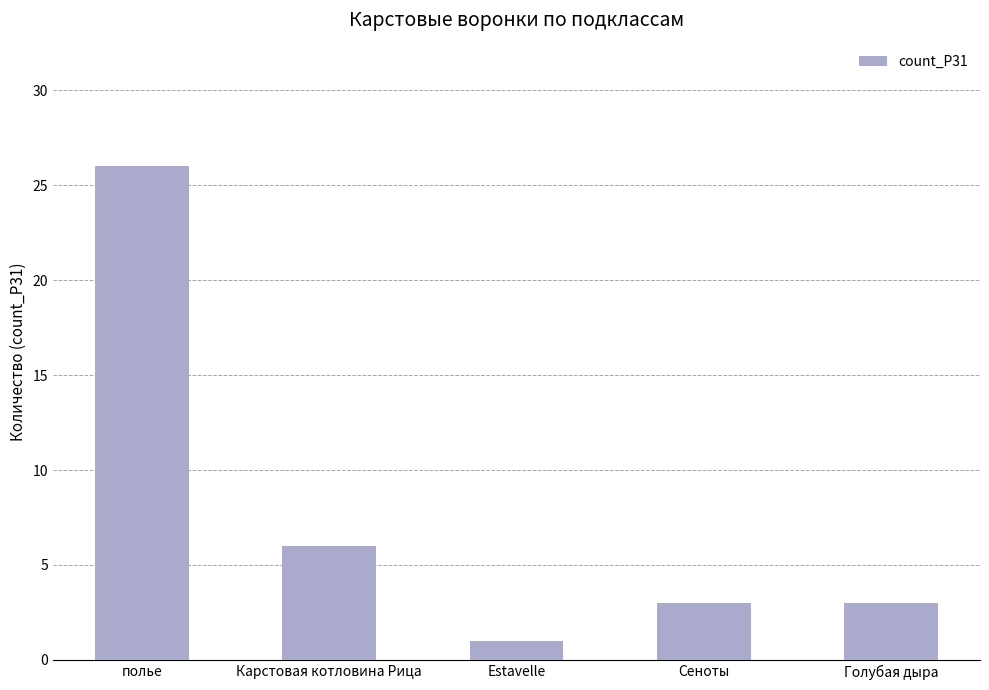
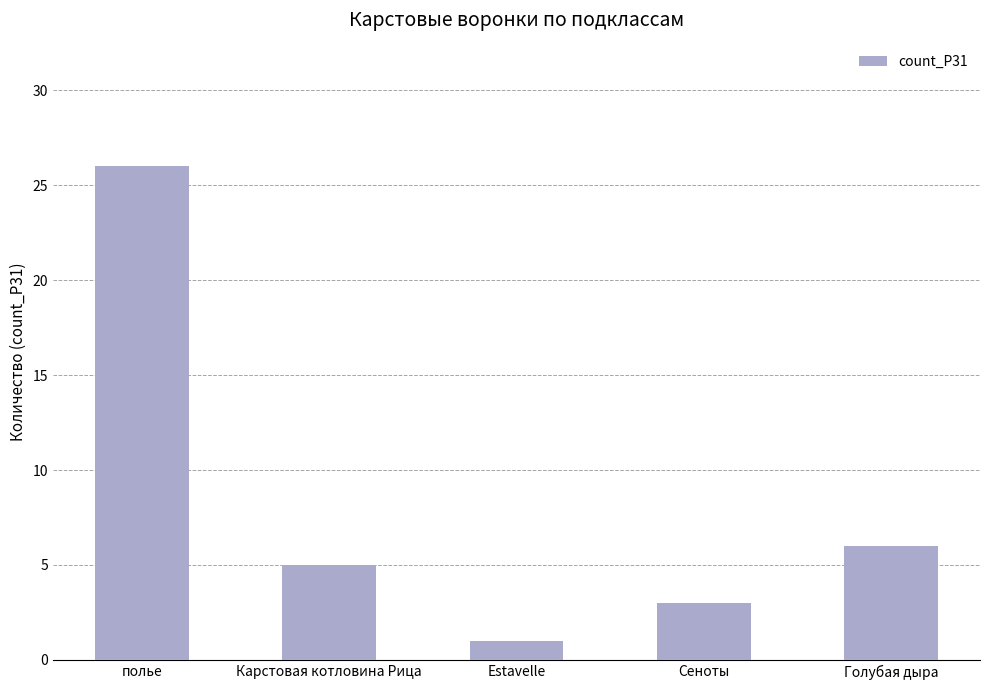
  {
    "полье": 26,
-   "Карстовая котловина Рица": 6,
+   "Карстовая котловина Рица": 5,
    "Estavelle": 1,
    "Сеноты": 3,
-   "Голубая дыра": 3
+   "Голубая дыра": 6
  }
